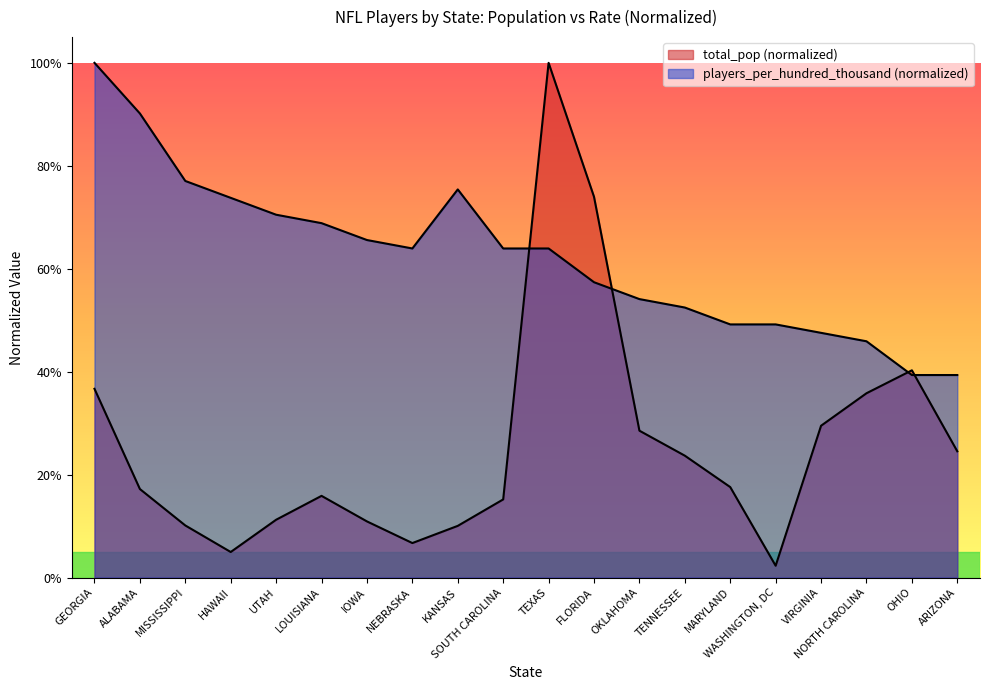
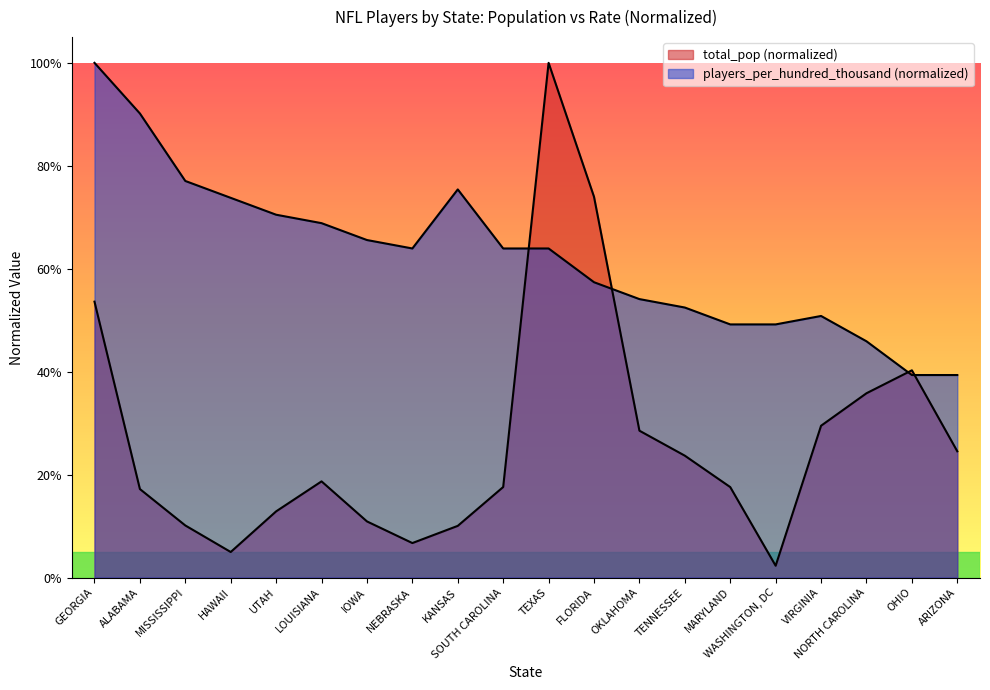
  {
    "total_pop (normalized)": {
-     "GEORGIA": "37%",
+     "GEORGIA": "54%",
      "ALABAMA": "17%",
      "MISSISSIPPI": "10%",
-     "UTAH": "11%",
-     "LOUISIANA": "16%",
+     "UTAH": "13%",
+     "LOUISIANA": "19%",
      "IOWA": "11%",
      "NEBRASKA": "7%",
      "KANSAS": "10%",
-     "SOUTH CAROLINA": "15%",
+     "SOUTH CAROLINA": "18%",
      "TEXAS": "100%",
      "FLORIDA": "74%",
      "OKLAHOMA": "29%",
      "TENNESSEE": "24%",
      "MARYLAND": "18%",
      "VIRGINIA": "29%",
      "NORTH CAROLINA": "36%",
      "OHIO": "40%",
      "ARIZONA": "25%"
    },
    "players_per_hundred_thousand (normalized)": {
      "GEORGIA": "100%",
      "ALABAMA": "90%",
      "MISSISSIPPI": "77%",
      "HAWAII": "74%",
      "UTAH": "70%",
      "LOUISIANA": "69%",
      "IOWA": "66%",
      "NEBRASKA": "64%",
      "KANSAS": "75%",
      "SOUTH CAROLINA": "64%",
      "TEXAS": "64%",
      "FLORIDA": "57%",
      "OKLAHOMA": "54%",
      "TENNESSEE": "52%",
      "MARYLAND": "49%",
      "WASHINGTON, DC": "49%",
-     "VIRGINIA": "48%",
+     "VIRGINIA": "51%",
      "NORTH CAROLINA": "46%",
      "OHIO": "39%",
      "ARIZONA": "39%"
    }
  }
